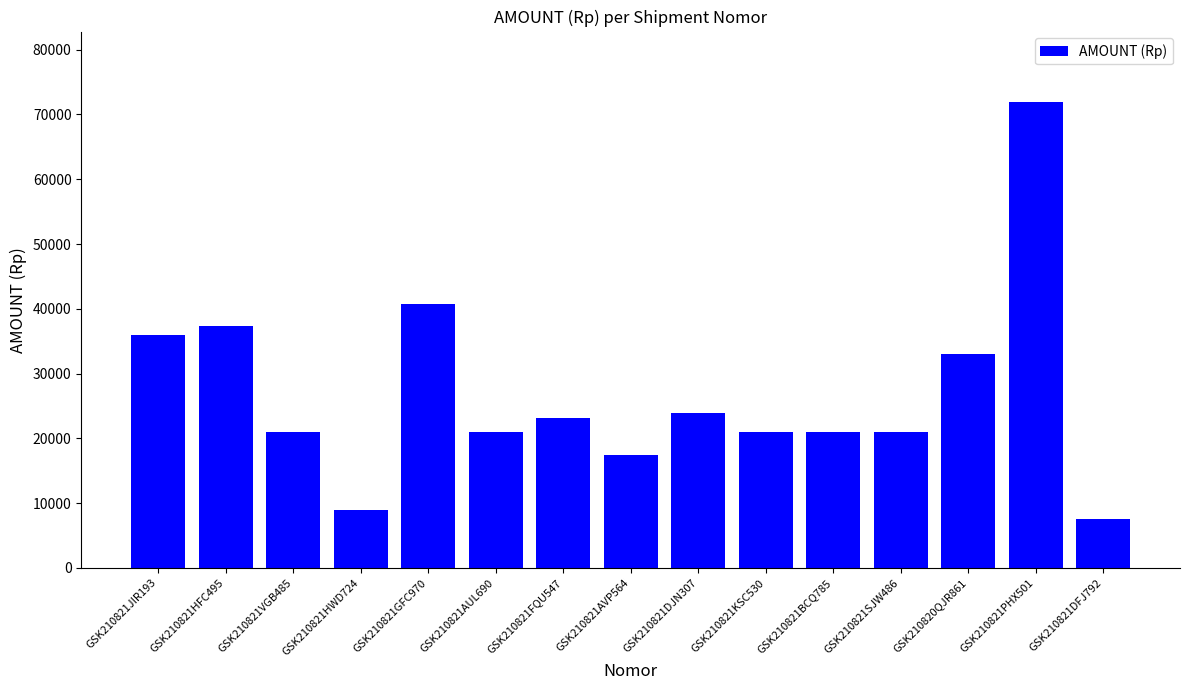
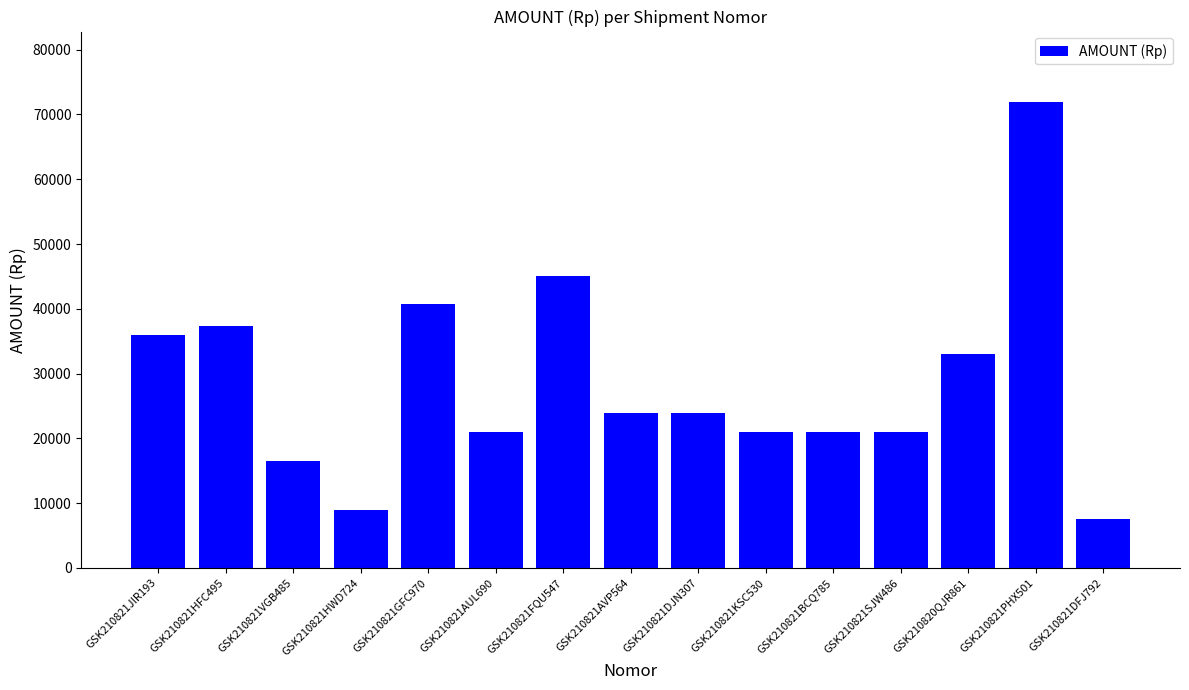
  {
    "GSK210821JIR193": 36000,
    "GSK210821HFC495": 37000,
-   "GSK210821VGB485": 21000,
+   "GSK210821VGB485": 17000,
    "GSK210821HWD724": 9000,
    "GSK210821GFC970": 41000,
    "GSK210821AUL690": 21000,
-   "GSK210821FQU547": 23000,
-   "GSK210821AVP564": 17000,
+   "GSK210821FQU547": 45000,
+   "GSK210821AVP564": 24000,
    "GSK210821DJN307": 24000,
    "GSK210821KSC530": 21000,
    "GSK210821BCQ785": 21000,
    "GSK210821SJW486": 21000,
    "GSK210820QJR861": 33000,
    "GSK210821PHX501": 72000,
    "GSK210821DFJ792": 8000
  }
